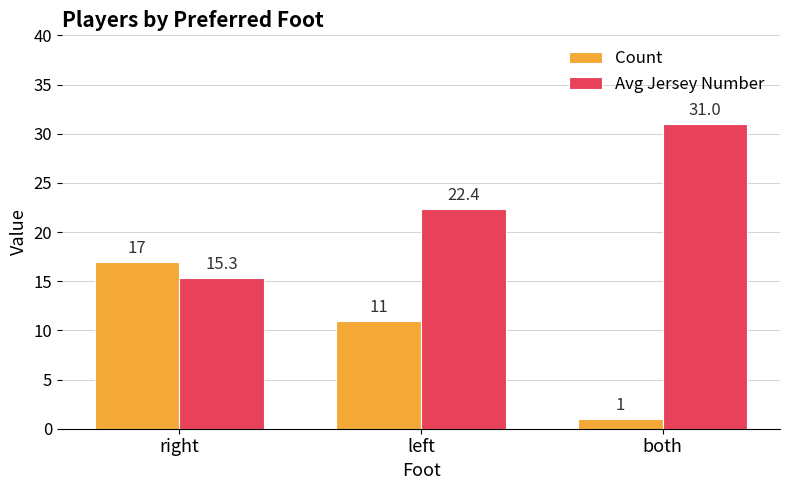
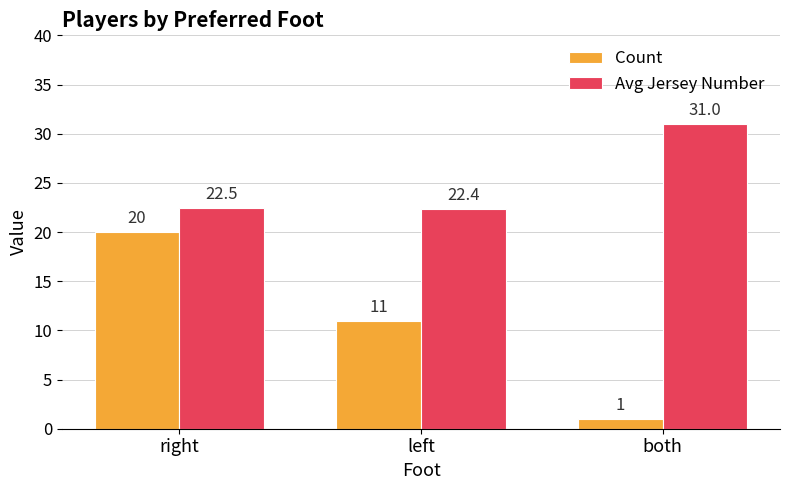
  {
    "Count": {
-     "right": 17,
+     "right": 20,
      "left": 11,
      "both": 1
    },
    "Avg Jersey Number": {
-     "right": 15.3,
+     "right": 22.5,
      "left": 22.4,
      "both": 31.0
    }
  }
